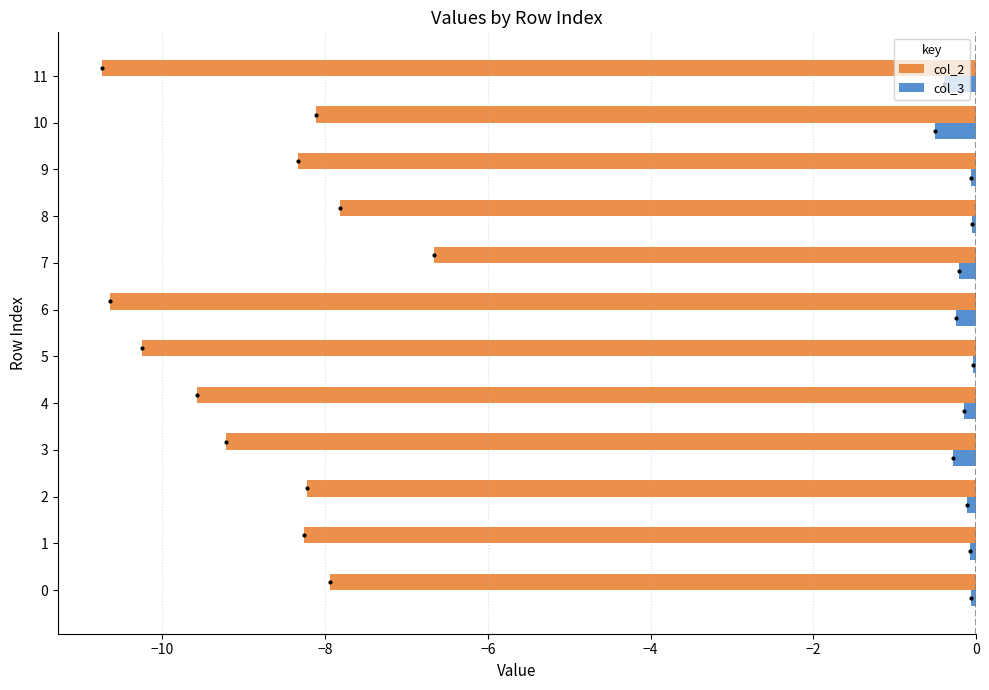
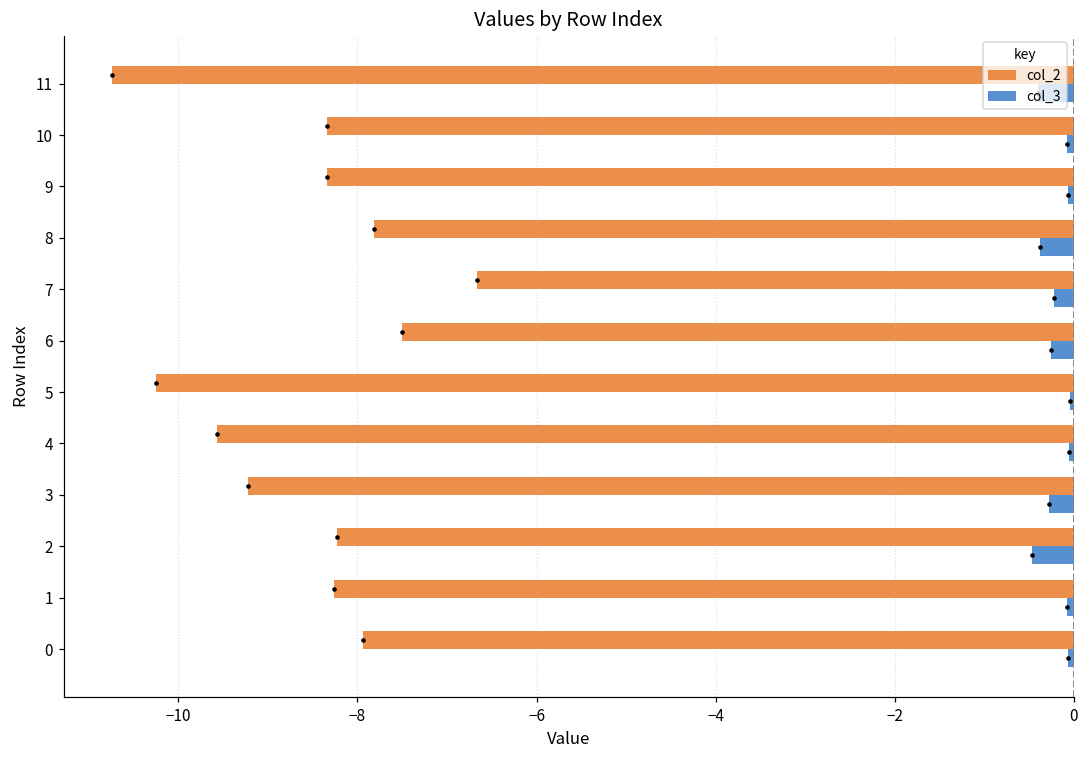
  {
    "col_2": {
      "11": -10.7,
-     "10": -8.1,
+     "10": -8.3,
      "9": -8.3,
      "8": -7.8,
      "7": -6.7,
-     "6": -10.6,
+     "6": -7.5,
      "5": -10.2,
      "4": -9.6,
      "3": -9.2,
      "2": -8.2,
      "1": -8.3,
      "0": -7.9
    },
    "col_3": {
-     "10": -0.5,
+     "10": -0.1,
      "9": -0.1,
-     "8": -0.1,
+     "8": -0.4,
      "7": -0.2,
      "6": -0.3,
      "5": 0.0,
-     "4": -0.2,
+     "4": 0.0,
      "3": -0.3,
-     "2": -0.1,
+     "2": -0.5,
      "1": -0.1,
      "0": -0.1
    }
  }
